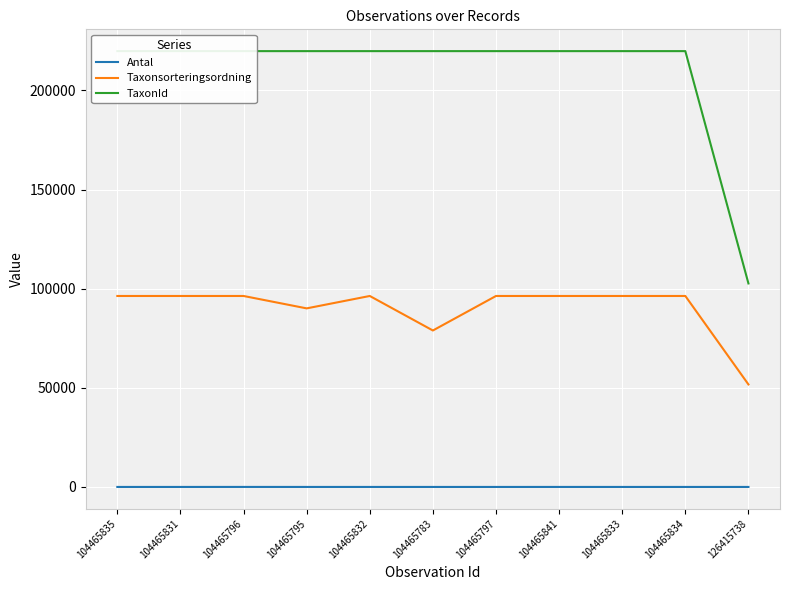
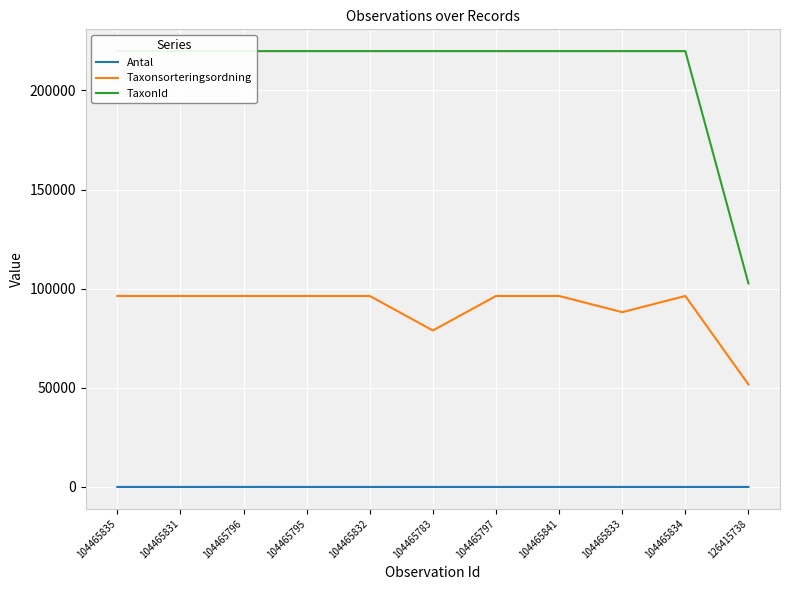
  {
    "Antal": {
      "104465835": 0,
      "104465831": 0,
      "104465796": 0,
      "104465795": 0,
      "104465832": 0,
      "104465783": 0,
      "104465797": 0,
      "104465841": 0,
      "104465833": 0,
      "104465834": 0,
      "126415738": 0
    },
    "Taxonsorteringsordning": {
      "104465835": 96000,
      "104465831": 96000,
      "104465796": 96000,
-     "104465795": 90000,
+     "104465795": 96000,
      "104465832": 96000,
      "104465783": 79000,
      "104465797": 96000,
      "104465841": 96000,
-     "104465833": 96000,
+     "104465833": 88000,
      "104465834": 96000,
      "126415738": 52000
    },
    "TaxonId": {
      "104465795": 220000,
      "104465832": 220000,
      "104465783": 220000,
      "104465797": 220000,
      "104465841": 220000,
      "104465833": 220000,
      "104465834": 220000,
      "126415738": 103000
    }
  }
